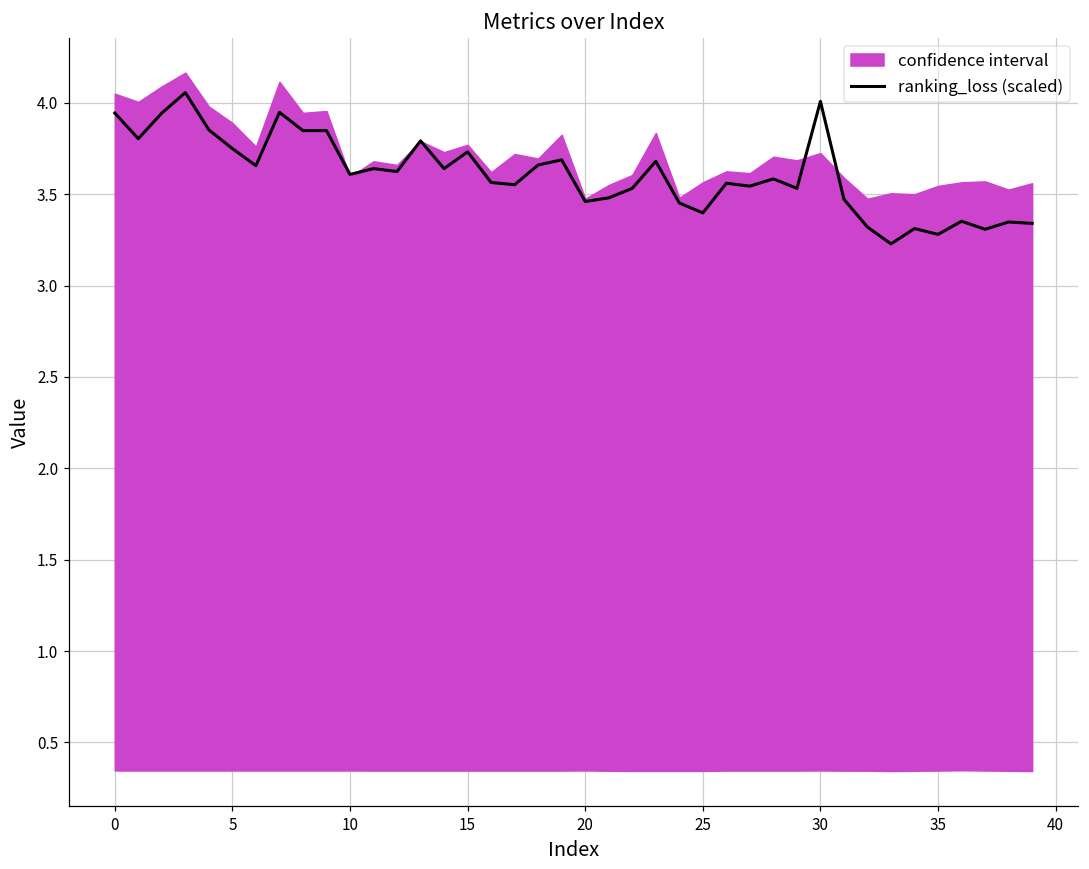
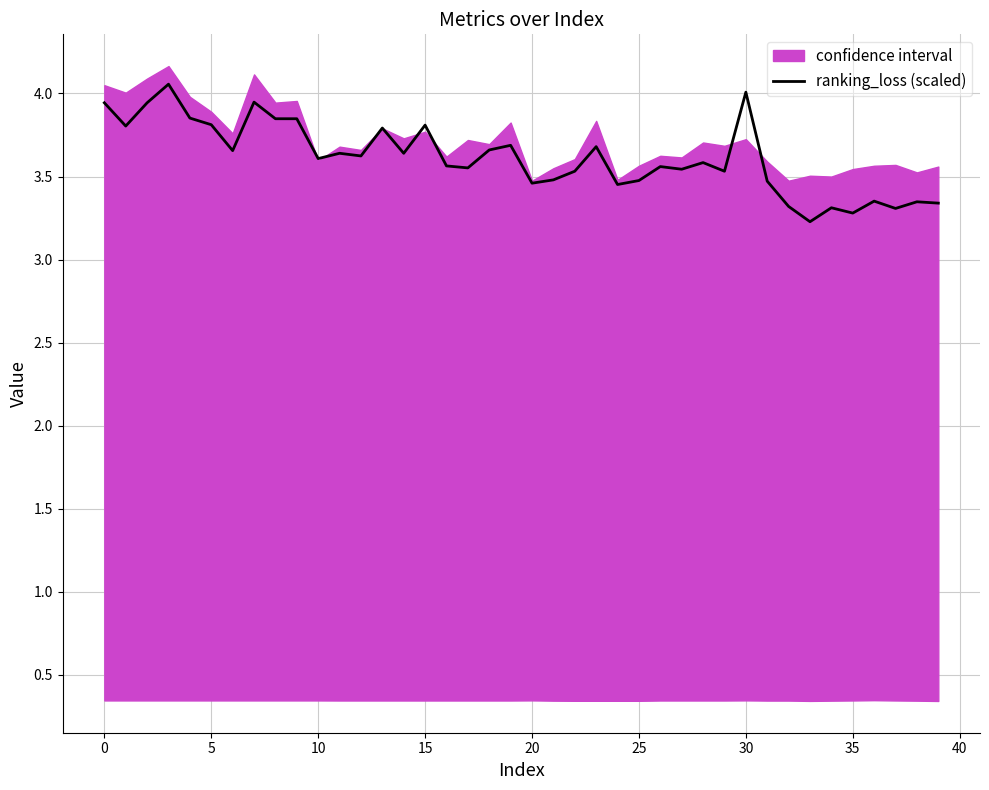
  {
    "ranking_loss (scaled)": {
      "0": 3.94,
-     "5": 3.75,
-     "15": 3.73,
-     "25": 3.40,
+     "5": 3.81,
+     "15": 3.81,
+     "25": 3.48,
      "30": 4.01,
      "35": 3.28
    }
  }
